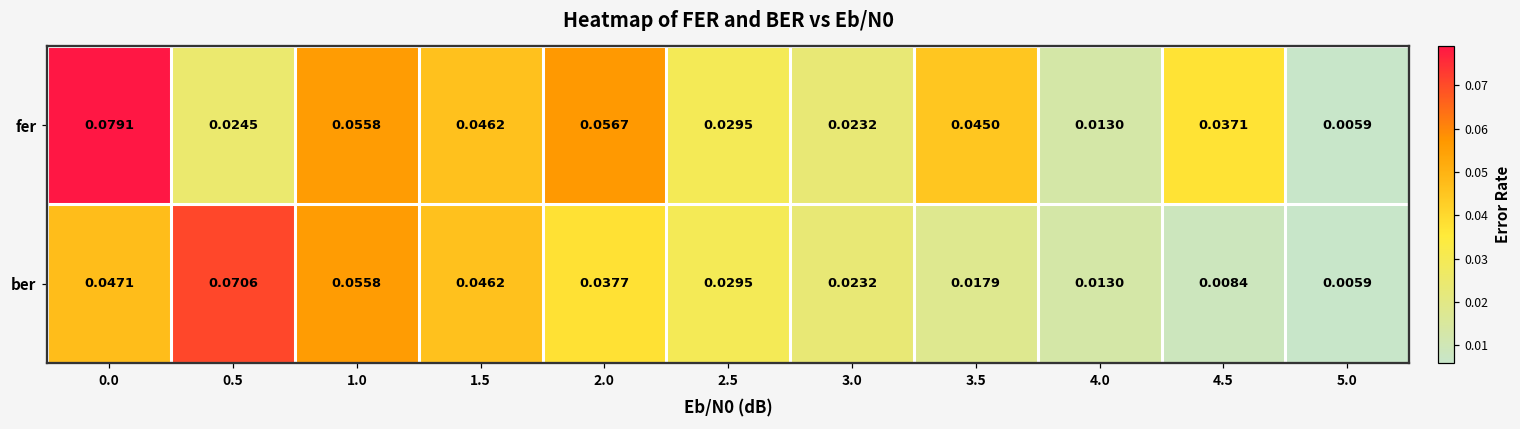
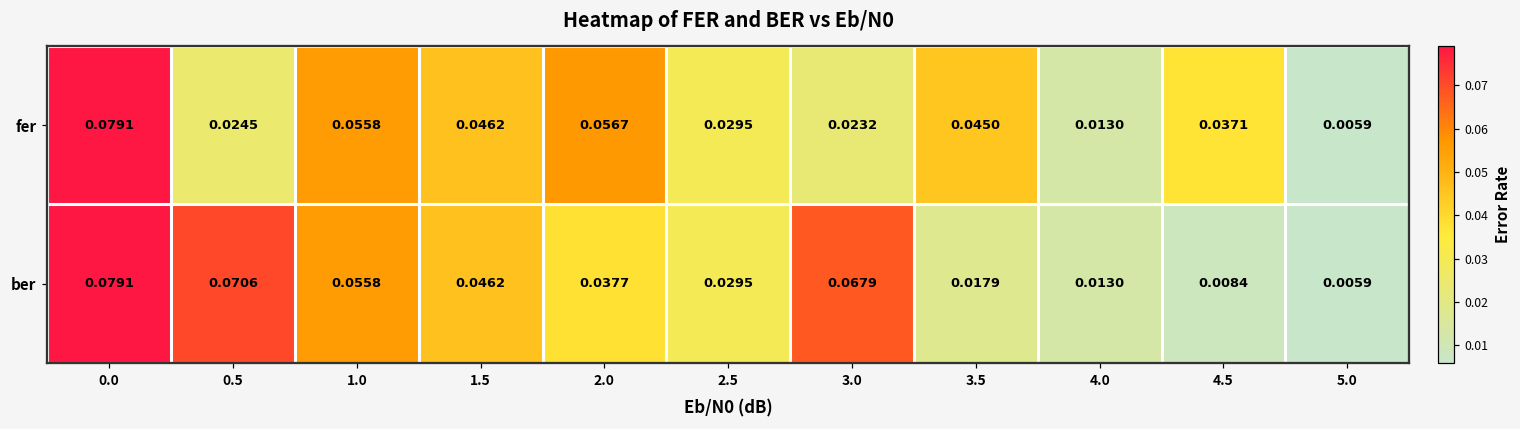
  {
    "fer": {
      "0.0": 0.0791,
      "0.5": 0.0245,
      "1.0": 0.0558,
      "1.5": 0.0462,
      "2.0": 0.0567,
      "2.5": 0.0295,
      "3.0": 0.0232,
      "3.5": 0.0450,
      "4.0": 0.0130,
      "4.5": 0.0371,
      "5.0": 0.0059
    },
    "ber": {
-     "0.0": 0.0471,
+     "0.0": 0.0791,
      "0.5": 0.0706,
      "1.0": 0.0558,
      "1.5": 0.0462,
      "2.0": 0.0377,
      "2.5": 0.0295,
-     "3.0": 0.0232,
+     "3.0": 0.0679,
      "3.5": 0.0179,
      "4.0": 0.0130,
      "4.5": 0.0084,
      "5.0": 0.0059
    }
  }
